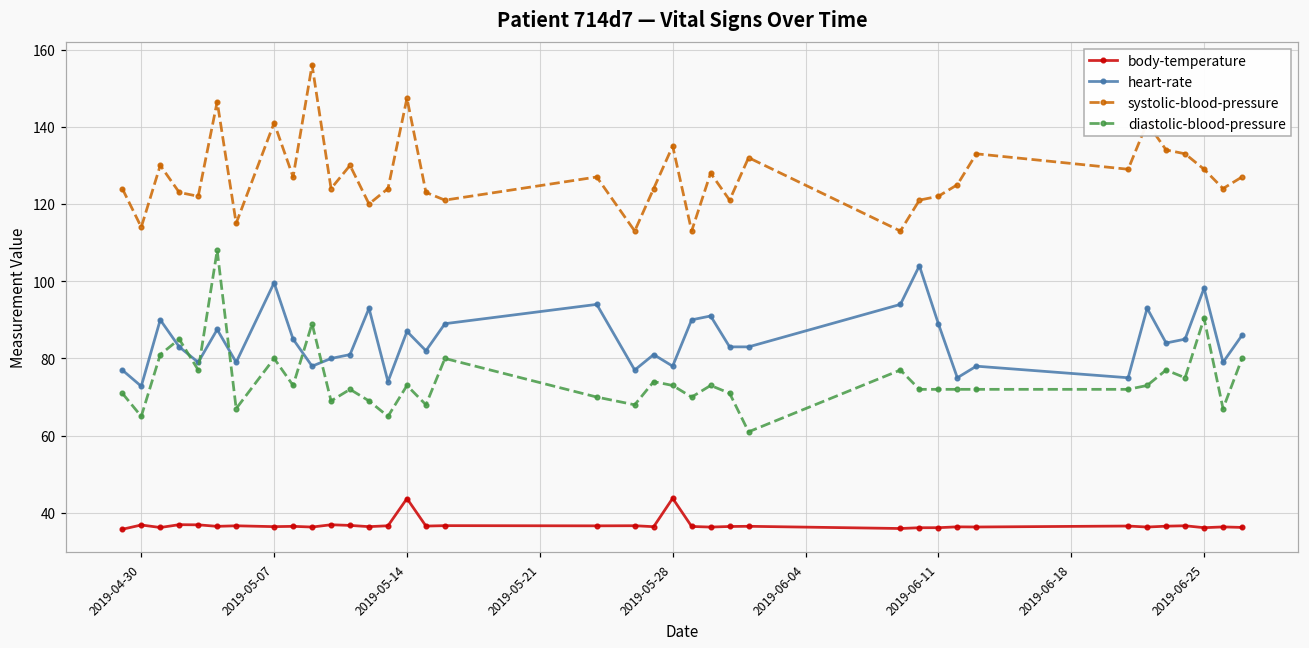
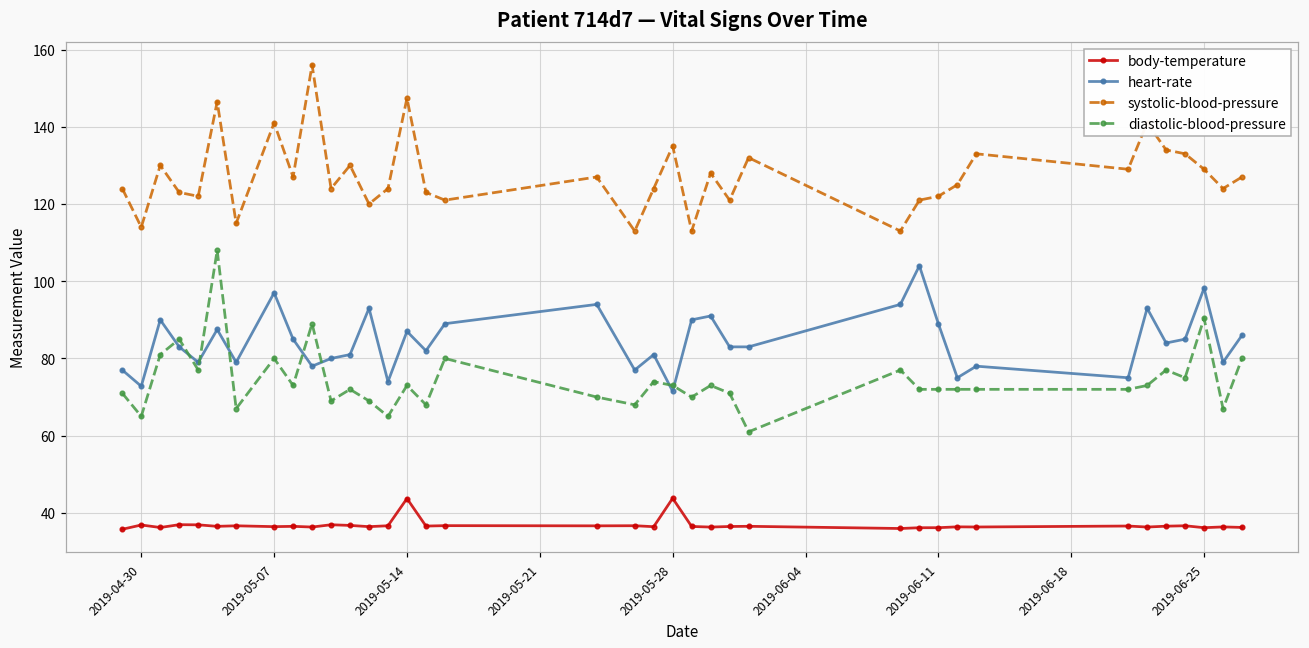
  {
    "body-temperature": {
      "2019-04-30": 37,
      "2019-05-07": 36,
      "2019-05-14": 44,
      "2019-05-28": 44,
      "2019-06-11": 36,
      "2019-06-25": 36
    },
    "heart-rate": {
      "2019-04-30": 73,
-     "2019-05-07": 100,
+     "2019-05-07": 97,
      "2019-05-14": 87,
-     "2019-05-28": 78,
+     "2019-05-28": 72,
      "2019-06-11": 89,
      "2019-06-25": 98
    },
    "systolic-blood-pressure": {
      "2019-04-30": 114,
      "2019-05-07": 141,
      "2019-05-14": 147,
      "2019-05-28": 135,
      "2019-06-11": 122,
      "2019-06-25": 129
    },
    "diastolic-blood-pressure": {
      "2019-04-30": 65,
      "2019-05-07": 80,
      "2019-05-14": 73,
      "2019-05-28": 73,
      "2019-06-11": 72,
      "2019-06-25": 90
    }
  }
